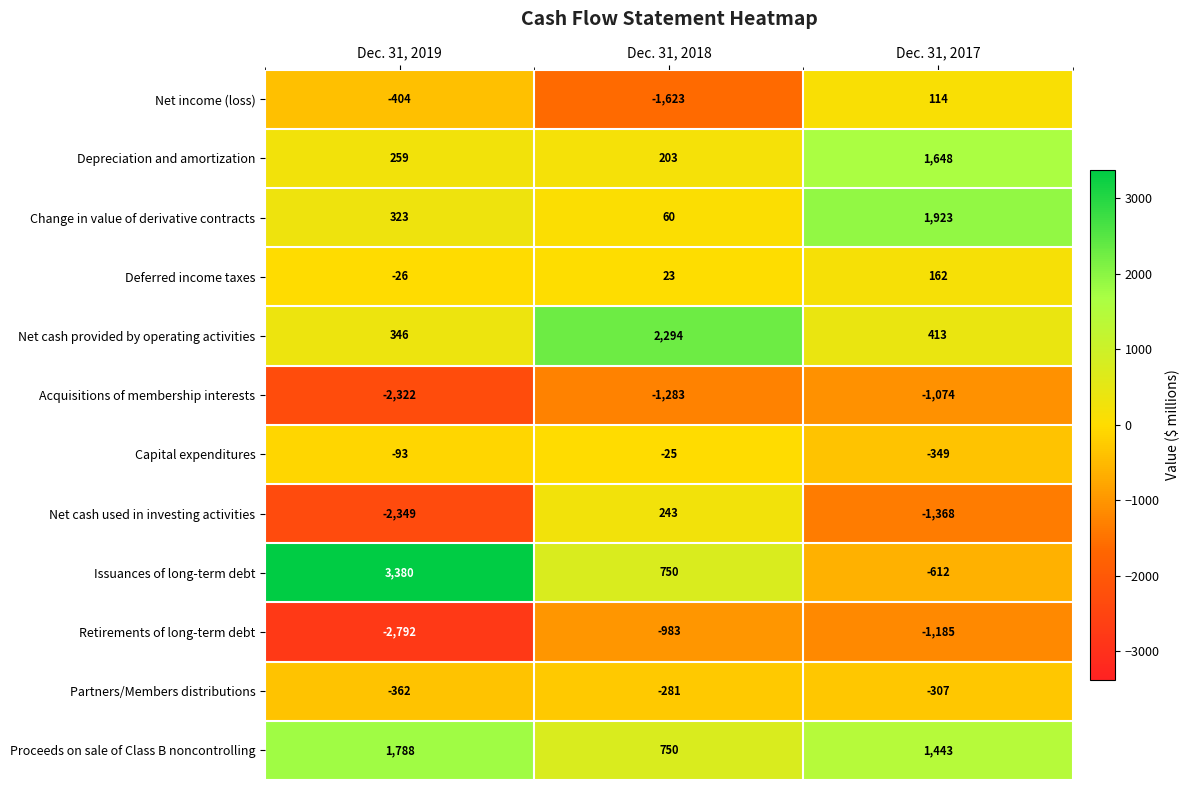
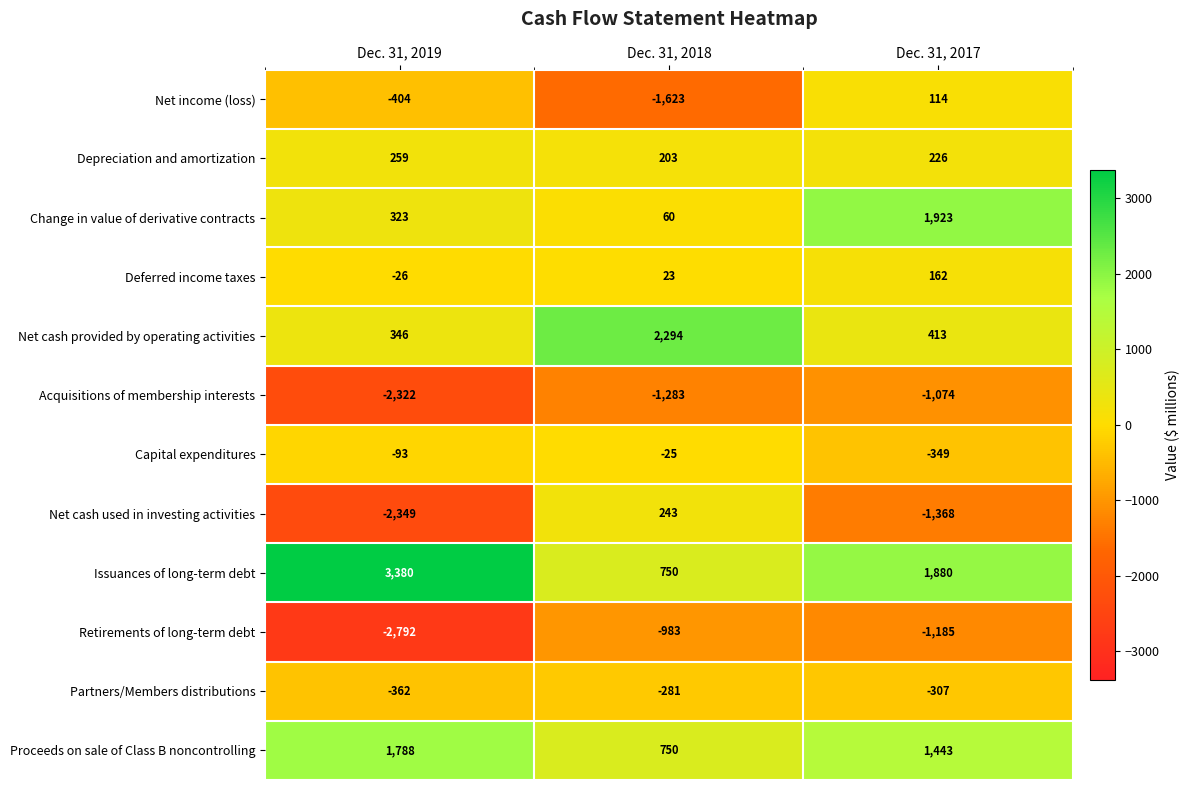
  {
    "Net income (loss)": {
      "Dec. 31, 2019": "-404",
      "Dec. 31, 2018": "-1,623",
      "Dec. 31, 2017": "114"
    },
    "Depreciation and amortization": {
      "Dec. 31, 2019": "259",
      "Dec. 31, 2018": "203",
-     "Dec. 31, 2017": "1,648"
+     "Dec. 31, 2017": "226"
    },
    "Change in value of derivative contracts": {
      "Dec. 31, 2019": "323",
      "Dec. 31, 2018": "60",
      "Dec. 31, 2017": "1,923"
    },
    "Deferred income taxes": {
      "Dec. 31, 2019": "-26",
      "Dec. 31, 2018": "23",
      "Dec. 31, 2017": "162"
    },
    "Net cash provided by operating activities": {
      "Dec. 31, 2019": "346",
      "Dec. 31, 2018": "2,294",
      "Dec. 31, 2017": "413"
    },
    "Acquisitions of membership interests": {
      "Dec. 31, 2019": "-2,322",
      "Dec. 31, 2018": "-1,283",
      "Dec. 31, 2017": "-1,074"
    },
    "Capital expenditures": {
      "Dec. 31, 2019": "-93",
      "Dec. 31, 2018": "-25",
      "Dec. 31, 2017": "-349"
    },
    "Net cash used in investing activities": {
      "Dec. 31, 2019": "-2,349",
      "Dec. 31, 2018": "243",
      "Dec. 31, 2017": "-1,368"
    },
    "Issuances of long-term debt": {
      "Dec. 31, 2019": "3,380",
      "Dec. 31, 2018": "750",
-     "Dec. 31, 2017": "-612"
+     "Dec. 31, 2017": "1,880"
    },
    "Retirements of long-term debt": {
      "Dec. 31, 2019": "-2,792",
      "Dec. 31, 2018": "-983",
      "Dec. 31, 2017": "-1,185"
    },
    "Partners/Members distributions": {
      "Dec. 31, 2019": "-362",
      "Dec. 31, 2018": "-281",
      "Dec. 31, 2017": "-307"
    },
    "Proceeds on sale of Class B noncontrolling": {
      "Dec. 31, 2019": "1,788",
      "Dec. 31, 2018": "750",
      "Dec. 31, 2017": "1,443"
    }
  }
